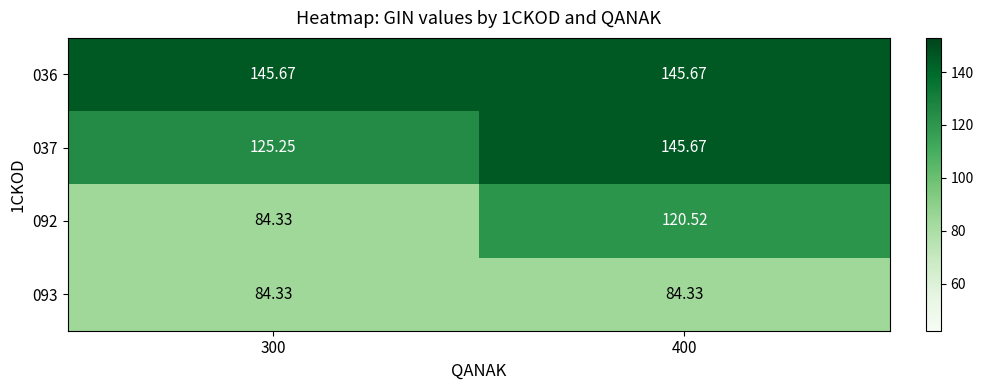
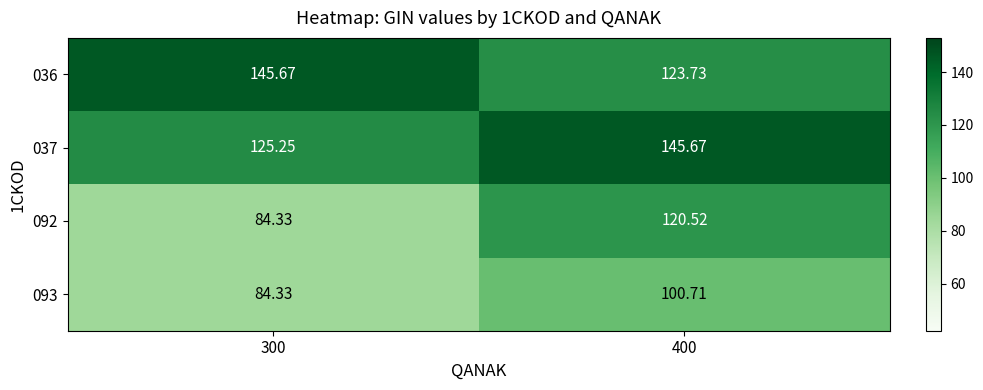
  {
    "036": {
      "300": 145.67,
-     "400": 145.67
+     "400": 123.73
    },
    "037": {
      "300": 125.25,
      "400": 145.67
    },
    "092": {
      "300": 84.33,
      "400": 120.52
    },
    "093": {
      "300": 84.33,
-     "400": 84.33
+     "400": 100.71
    }
  }
